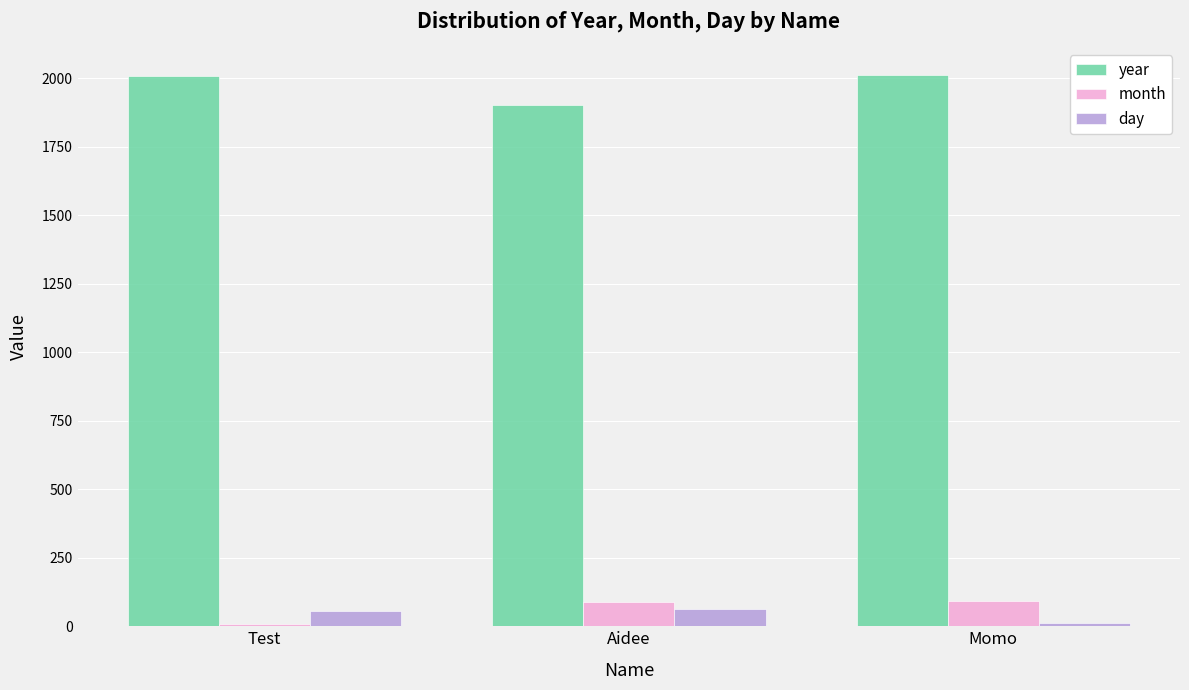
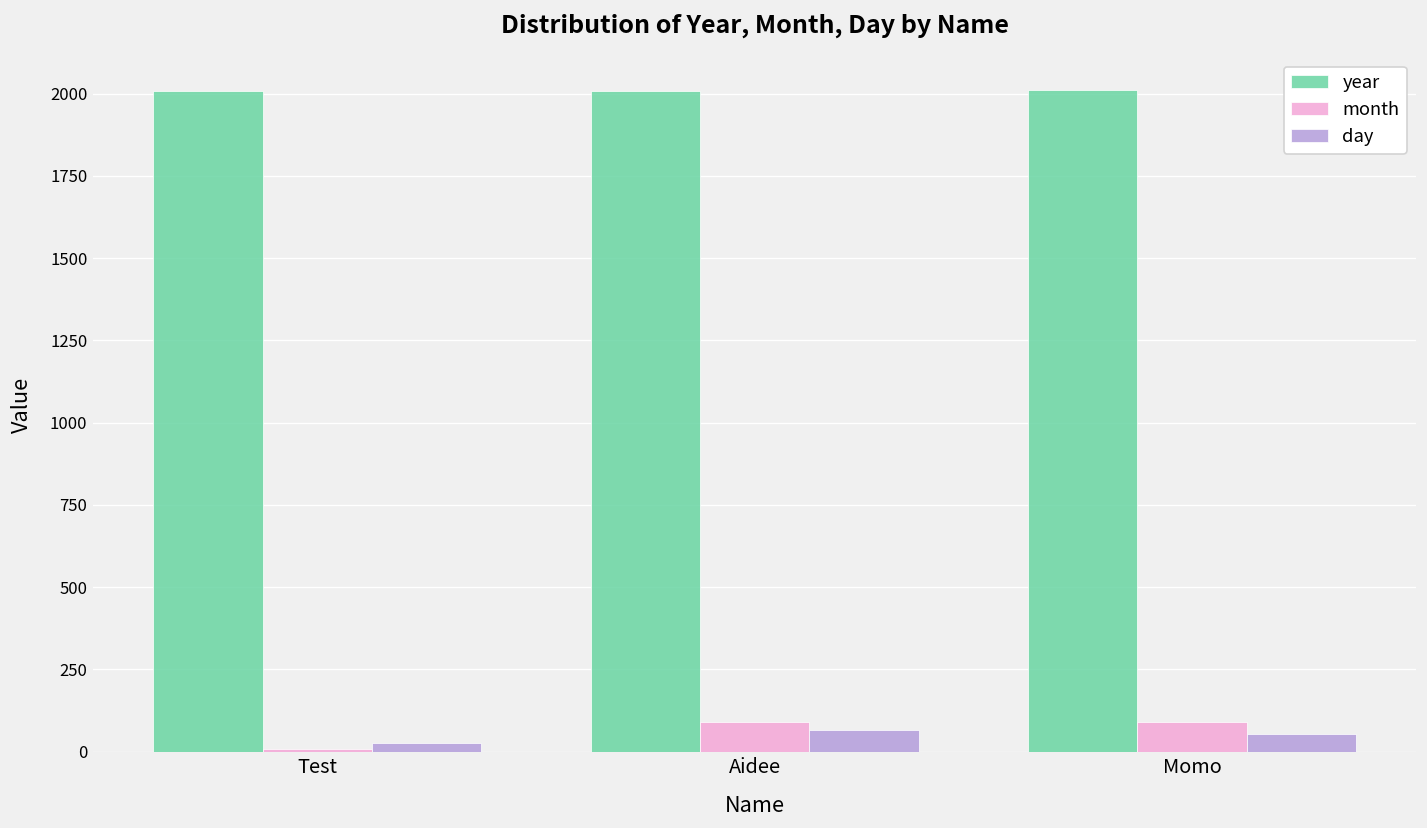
  {
    "year": {
      "Test": 2010,
-     "Aidee": 1900,
+     "Aidee": 2010,
      "Momo": 2010
    },
    "month": {
      "Aidee": 90,
      "Momo": 90
    },
    "day": {
-     "Test": 60,
+     "Test": 30,
      "Aidee": 60,
-     "Momo": 10
+     "Momo": 50
    }
  }
